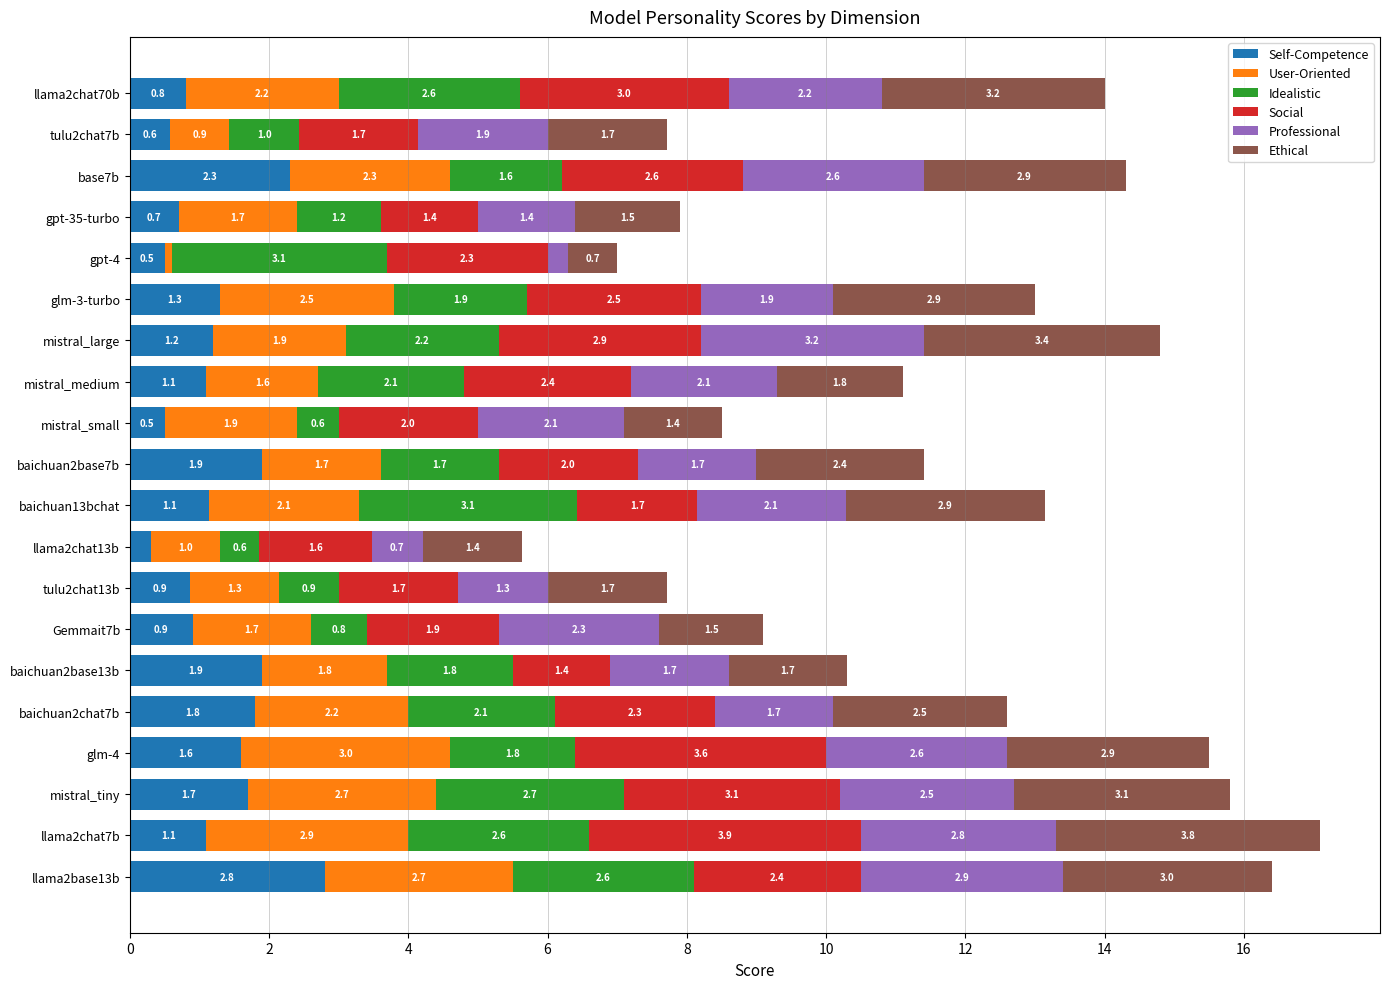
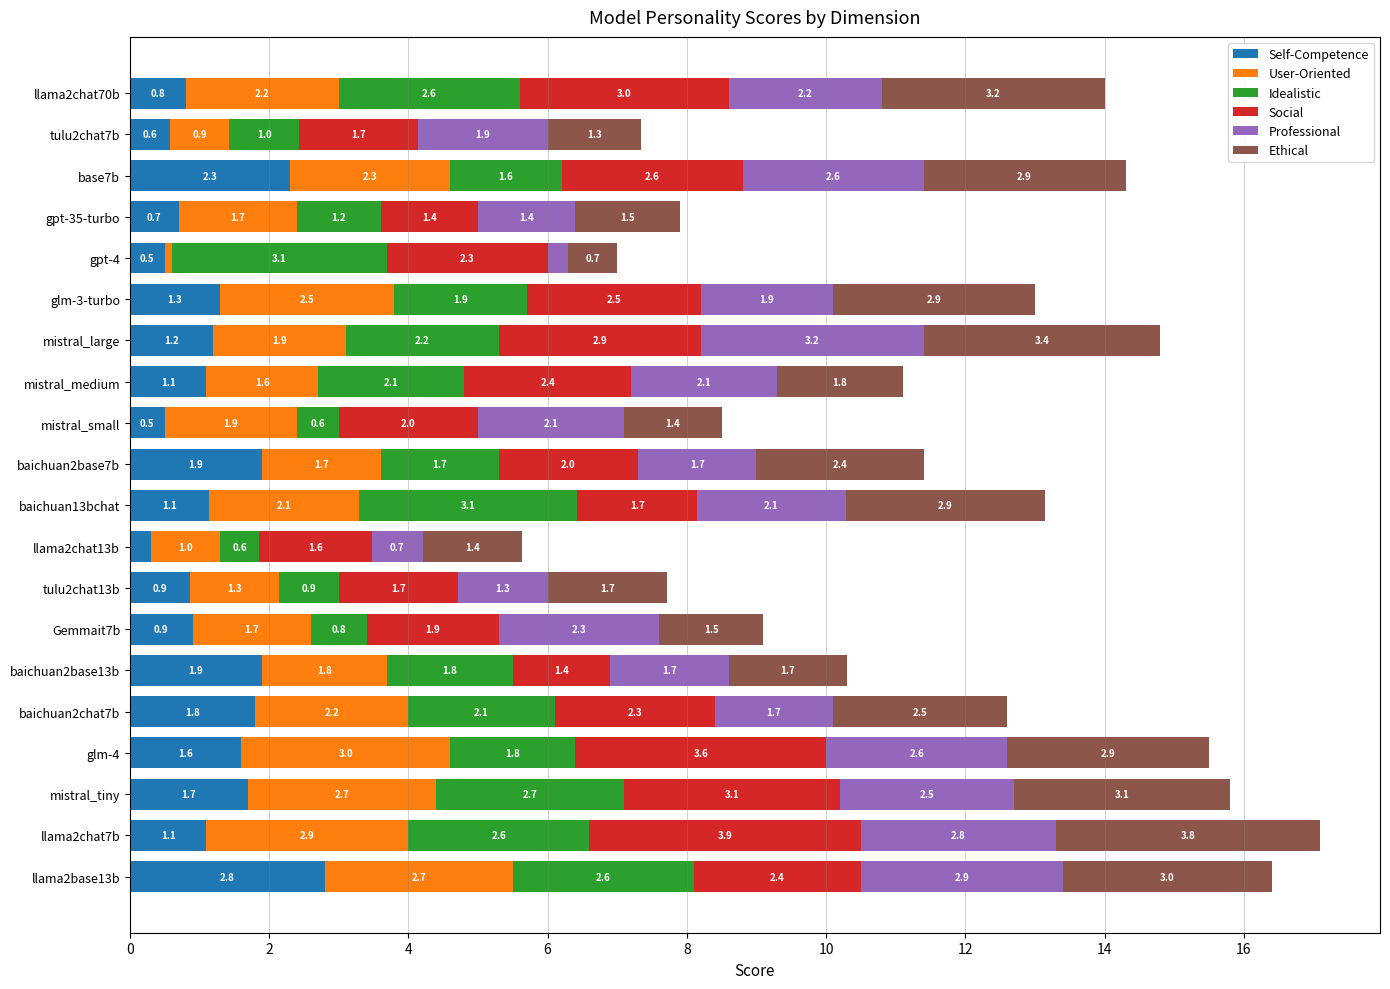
  {
    "Self-Competence": {
      "llama2chat70b": 0.8,
      "tulu2chat7b": 0.6,
      "base7b": 2.3,
      "gpt-35-turbo": 0.7,
      "gpt-4": 0.5,
      "glm-3-turbo": 1.3,
      "mistral_large": 1.2,
      "mistral_medium": 1.1,
      "mistral_small": 0.5,
      "baichuan2base7b": 1.9,
      "baichuan13bchat": 1.1,
      "tulu2chat13b": 0.9,
      "Gemmait7b": 0.9,
      "baichuan2base13b": 1.9,
      "baichuan2chat7b": 1.8,
      "glm-4": 1.6,
      "mistral_tiny": 1.7,
      "llama2chat7b": 1.1,
      "llama2base13b": 2.8
    },
    "User-Oriented": {
      "llama2chat70b": 2.2,
      "tulu2chat7b": 0.9,
      "base7b": 2.3,
      "gpt-35-turbo": 1.7,
      "glm-3-turbo": 2.5,
      "mistral_large": 1.9,
      "mistral_medium": 1.6,
      "mistral_small": 1.9,
      "baichuan2base7b": 1.7,
      "baichuan13bchat": 2.1,
      "llama2chat13b": 1.0,
      "tulu2chat13b": 1.3,
      "Gemmait7b": 1.7,
      "baichuan2base13b": 1.8,
      "baichuan2chat7b": 2.2,
      "glm-4": 3.0,
      "mistral_tiny": 2.7,
      "llama2chat7b": 2.9,
      "llama2base13b": 2.7
    },
    "Idealistic": {
      "llama2chat70b": 2.6,
      "tulu2chat7b": 1.0,
      "base7b": 1.6,
      "gpt-35-turbo": 1.2,
      "gpt-4": 3.1,
      "glm-3-turbo": 1.9,
      "mistral_large": 2.2,
      "mistral_medium": 2.1,
      "mistral_small": 0.6,
      "baichuan2base7b": 1.7,
      "baichuan13bchat": 3.1,
      "llama2chat13b": 0.6,
      "tulu2chat13b": 0.9,
      "Gemmait7b": 0.8,
      "baichuan2base13b": 1.8,
      "baichuan2chat7b": 2.1,
      "glm-4": 1.8,
      "mistral_tiny": 2.7,
      "llama2chat7b": 2.6,
      "llama2base13b": 2.6
    },
    "Social": {
      "llama2chat70b": 3.0,
      "tulu2chat7b": 1.7,
      "base7b": 2.6,
      "gpt-35-turbo": 1.4,
      "gpt-4": 2.3,
      "glm-3-turbo": 2.5,
      "mistral_large": 2.9,
      "mistral_medium": 2.4,
      "mistral_small": 2.0,
      "baichuan2base7b": 2.0,
      "baichuan13bchat": 1.7,
      "llama2chat13b": 1.6,
      "tulu2chat13b": 1.7,
      "Gemmait7b": 1.9,
      "baichuan2base13b": 1.4,
      "baichuan2chat7b": 2.3,
      "glm-4": 3.6,
      "mistral_tiny": 3.1,
      "llama2chat7b": 3.9,
      "llama2base13b": 2.4
    },
    "Professional": {
      "llama2chat70b": 2.2,
      "tulu2chat7b": 1.9,
      "base7b": 2.6,
      "gpt-35-turbo": 1.4,
      "glm-3-turbo": 1.9,
      "mistral_large": 3.2,
      "mistral_medium": 2.1,
      "mistral_small": 2.1,
      "baichuan2base7b": 1.7,
      "baichuan13bchat": 2.1,
      "llama2chat13b": 0.7,
      "tulu2chat13b": 1.3,
      "Gemmait7b": 2.3,
      "baichuan2base13b": 1.7,
      "baichuan2chat7b": 1.7,
      "glm-4": 2.6,
      "mistral_tiny": 2.5,
      "llama2chat7b": 2.8,
      "llama2base13b": 2.9
    },
    "Ethical": {
      "llama2chat70b": 3.2,
-     "tulu2chat7b": 1.7,
+     "tulu2chat7b": 1.3,
      "base7b": 2.9,
      "gpt-35-turbo": 1.5,
      "gpt-4": 0.7,
      "glm-3-turbo": 2.9,
      "mistral_large": 3.4,
      "mistral_medium": 1.8,
      "mistral_small": 1.4,
      "baichuan2base7b": 2.4,
      "baichuan13bchat": 2.9,
      "llama2chat13b": 1.4,
      "tulu2chat13b": 1.7,
      "Gemmait7b": 1.5,
      "baichuan2base13b": 1.7,
      "baichuan2chat7b": 2.5,
      "glm-4": 2.9,
      "mistral_tiny": 3.1,
      "llama2chat7b": 3.8,
      "llama2base13b": 3.0
    }
  }
